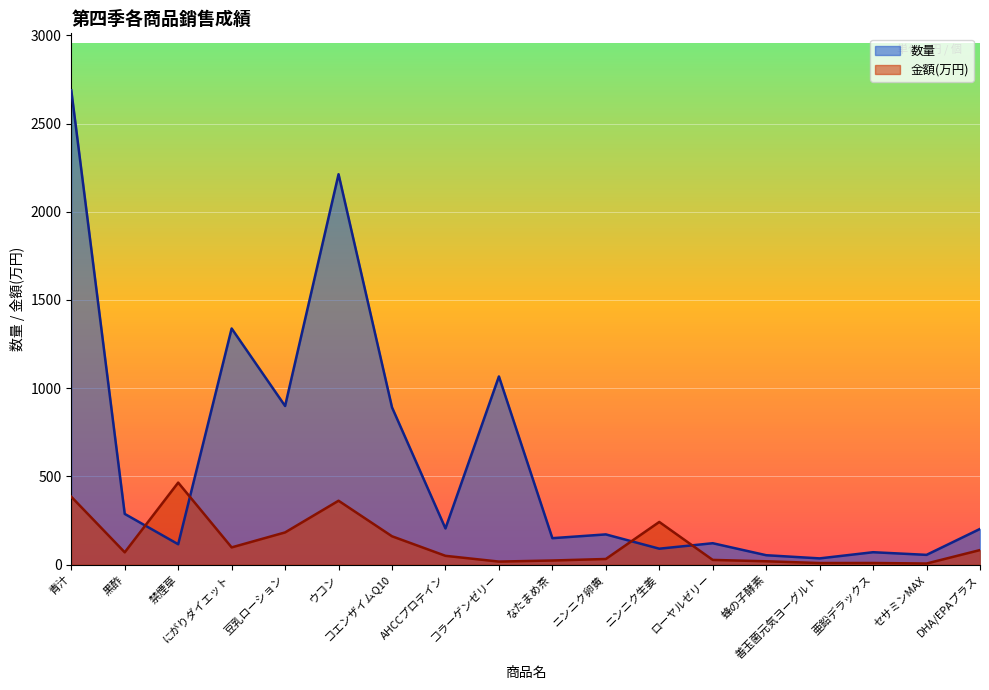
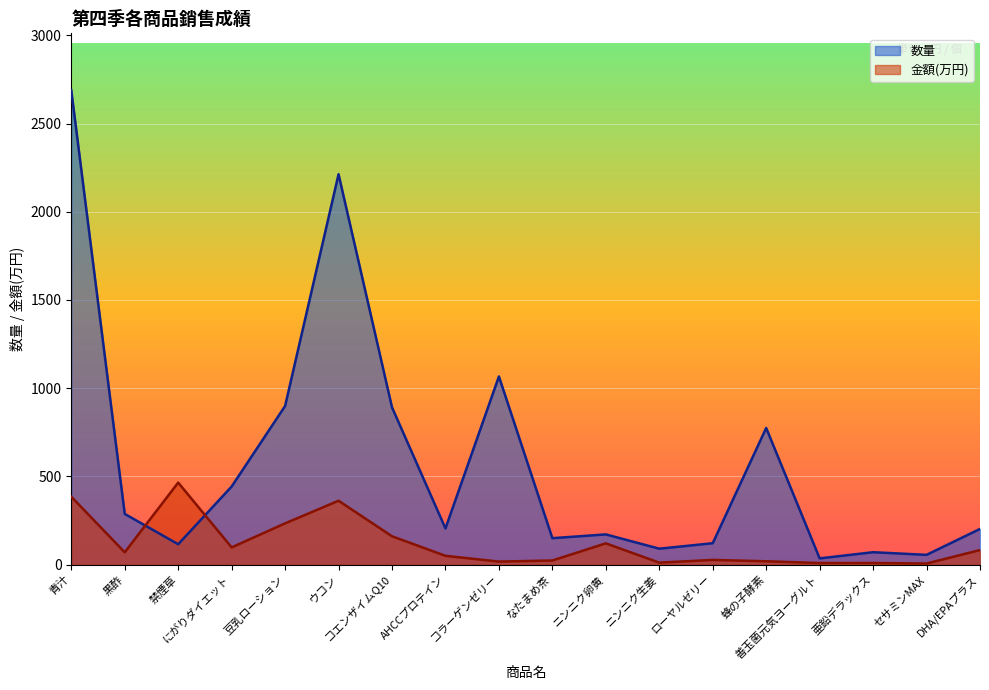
  {
    "数量": {
      "青汁": 2690,
      "黒酢": 290,
      "禁煙草": 120,
-     "にがりダイエット": 1340,
+     "にがりダイエット": 440,
      "豆乳ローション": 900,
      "ウコン": 2210,
      "コエンザイムQ10": 890,
      "AHCCプロテイン": 200,
      "コラーゲンゼリー": 1070,
      "なたまめ茶": 150,
      "ニンニク卵黄": 170,
      "ニンニク生姜": 90,
      "ローヤルゼリー": 120,
-     "蜂の子酵素": 50,
+     "蜂の子酵素": 770,
      "善玉菌元気ヨーグルト": 40,
      "亜鉛デラックス": 70,
      "セサミンMAX": 60,
      "DHA/EPAプラス": 200
    },
    "金額(万円)": {
      "青汁": 380,
      "黒酢": 70,
      "禁煙草": 460,
      "にがりダイエット": 100,
-     "豆乳ローション": 180,
+     "豆乳ローション": 230,
      "ウコン": 360,
      "コエンザイムQ10": 160,
      "AHCCプロテイン": 50,
      "コラーゲンゼリー": 20,
      "なたまめ茶": 20,
-     "ニンニク卵黄": 30,
-     "ニンニク生姜": 240,
+     "ニンニク卵黄": 120,
+     "ニンニク生姜": 10,
      "ローヤルゼリー": 30,
      "蜂の子酵素": 20,
      "善玉菌元気ヨーグルト": 10,
      "亜鉛デラックス": 10,
      "セサミンMAX": 10,
      "DHA/EPAプラス": 80
    }
  }
